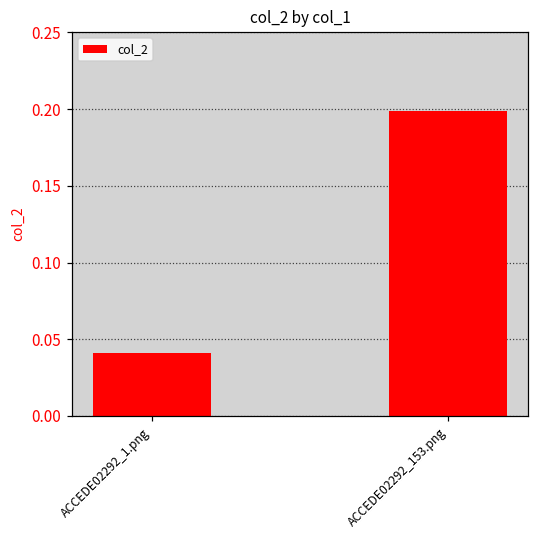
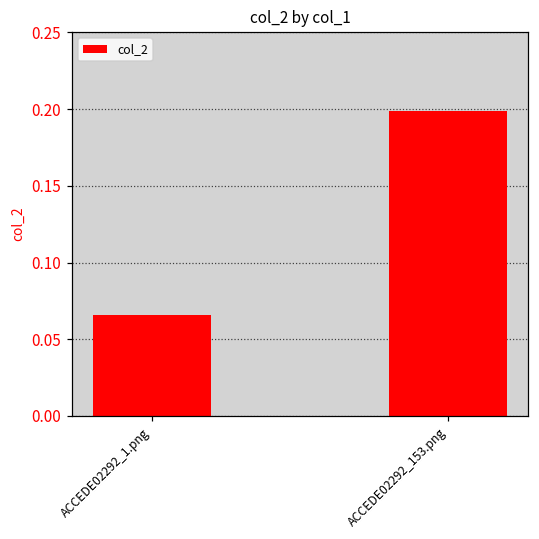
  {
-   "ACCEDE02292_1.png": 0.041,
+   "ACCEDE02292_1.png": 0.066,
    "ACCEDE02292_153.png": 0.199
  }
